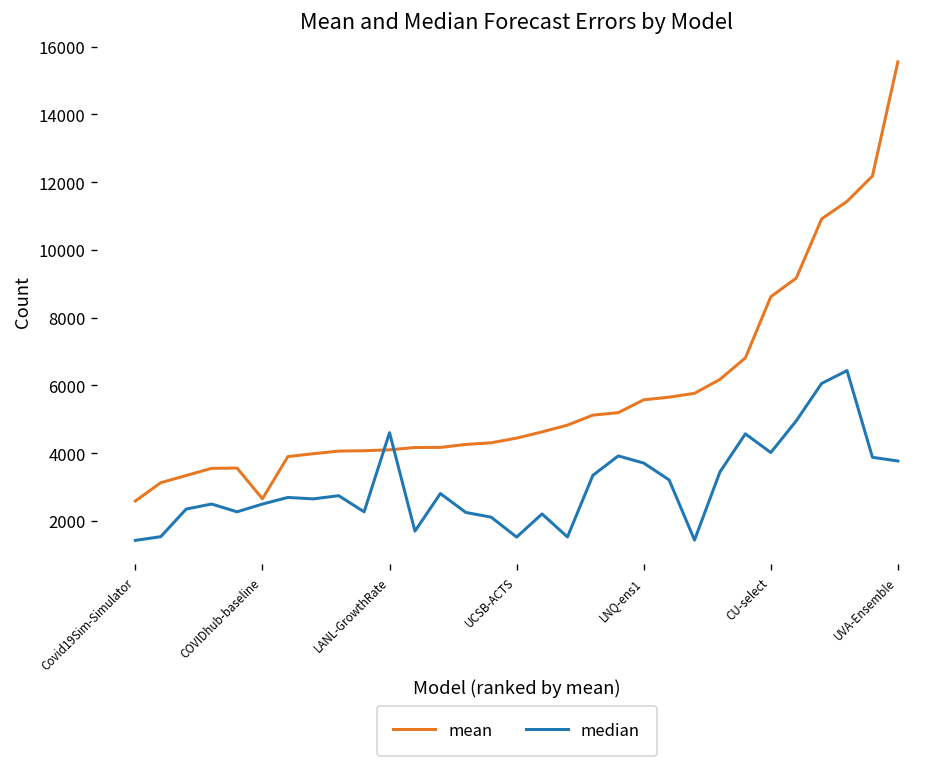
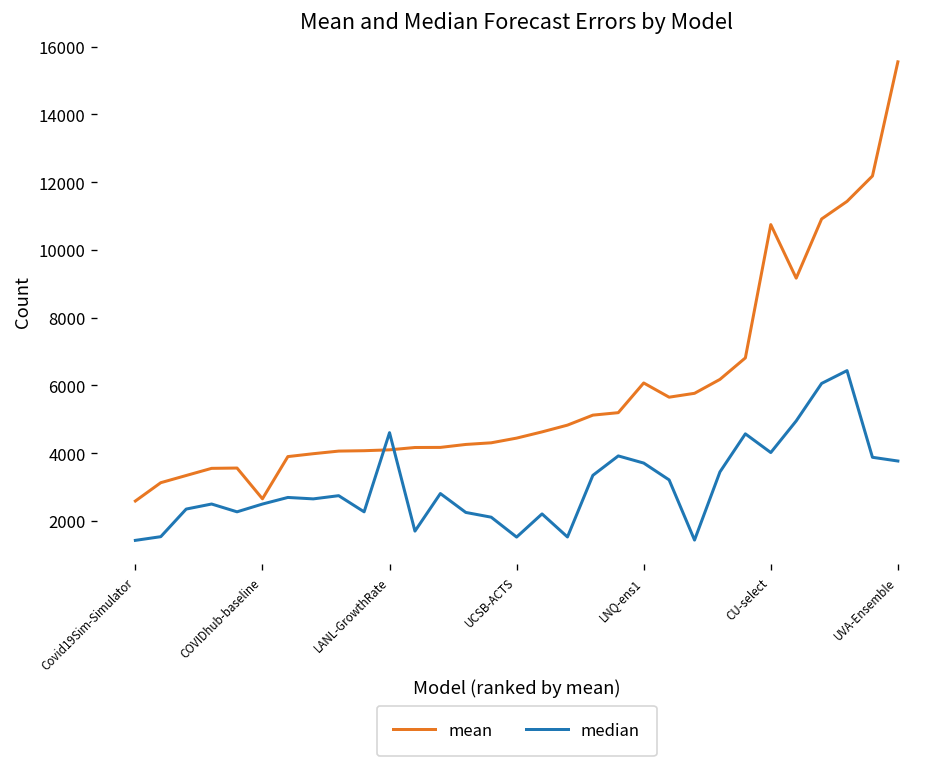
  {
    "mean": {
      "Covid19Sim-Simulator": 2600,
      "COVIDhub-baseline": 2700,
      "LANL-GrowthRate": 4100,
      "UCSB-ACTS": 4400,
-     "LNQ-ens1": 5600,
-     "CU-select": 8600,
+     "LNQ-ens1": 6100,
+     "CU-select": 10700,
      "UVA-Ensemble": 15600
    },
    "median": {
      "Covid19Sim-Simulator": 1400,
      "COVIDhub-baseline": 2500,
      "LANL-GrowthRate": 4600,
      "UCSB-ACTS": 1500,
      "LNQ-ens1": 3700,
      "CU-select": 4000,
      "UVA-Ensemble": 3800
    }
  }
